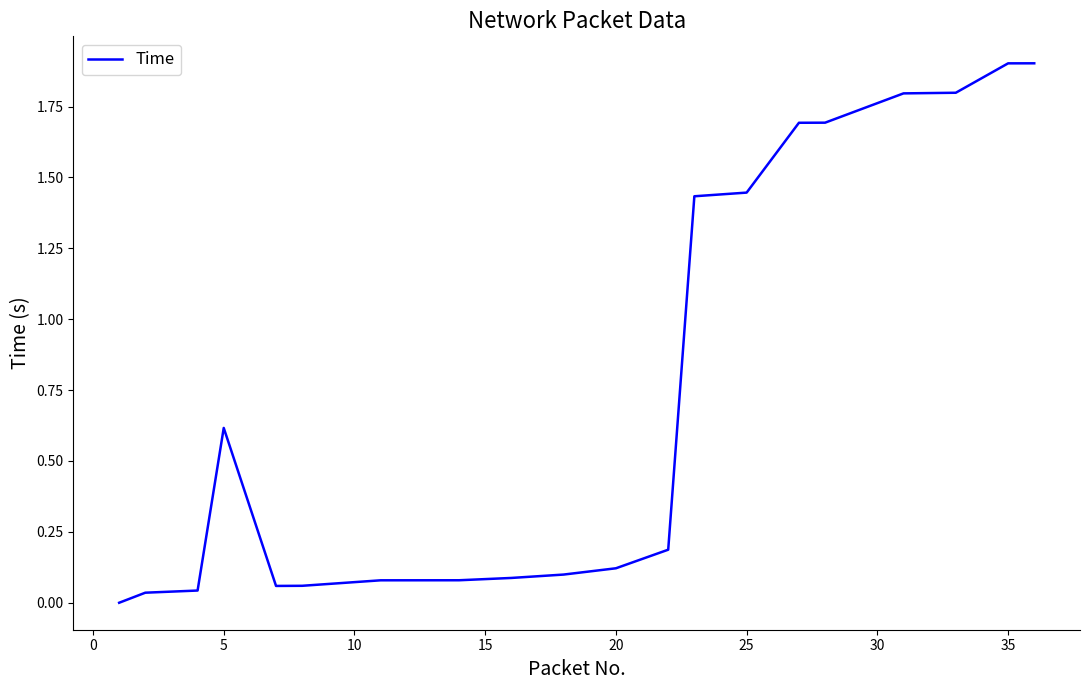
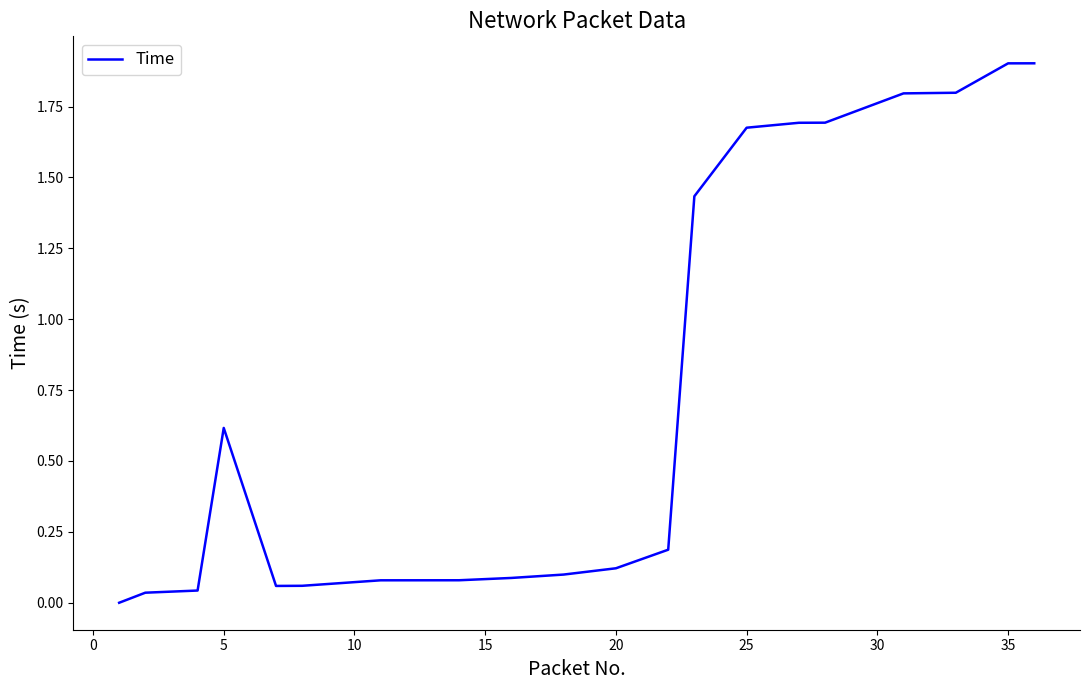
  {
    "5": 0.62,
    "20": 0.12,
-   "25": 1.45,
+   "25": 1.68,
    "35": 1.90
  }
